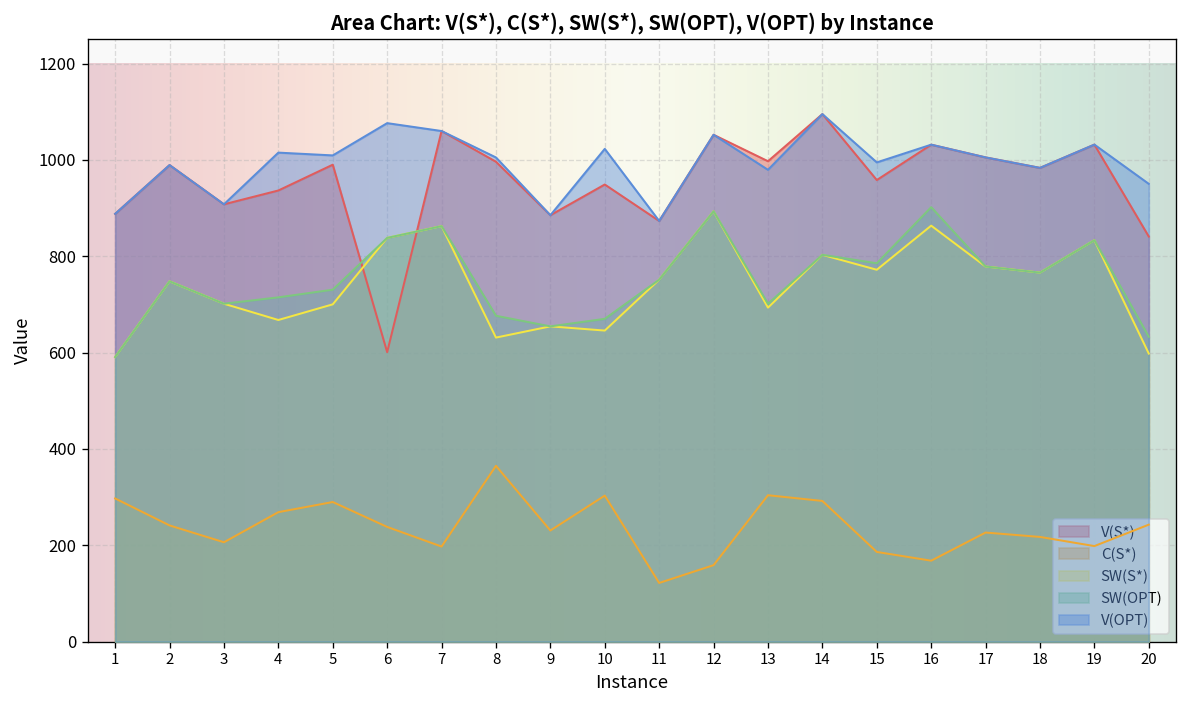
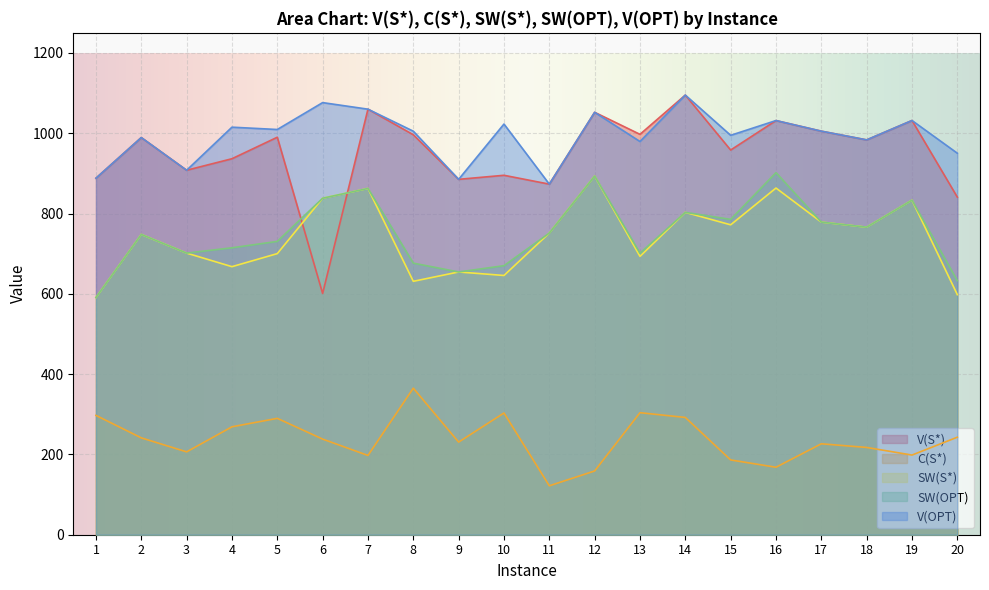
  {
    "V(S*)": {
      "4": 940,
      "5": 990,
      "6": 600,
      "8": 1000,
-     "10": 950,
+     "10": 900,
      "13": 1000,
      "15": 960,
      "20": 840
    },
    "SW(OPT)": {
      "4": 710,
      "5": 730,
      "8": 680,
      "10": 670,
      "13": 700,
      "15": 790,
      "16": 900,
      "20": 630
    },
    "V(OPT)": {
      "4": 1020,
      "5": 1010,
      "6": 1080,
      "8": 1010,
      "10": 1020,
      "13": 980,
      "15": 990,
      "20": 950
    }
  }
